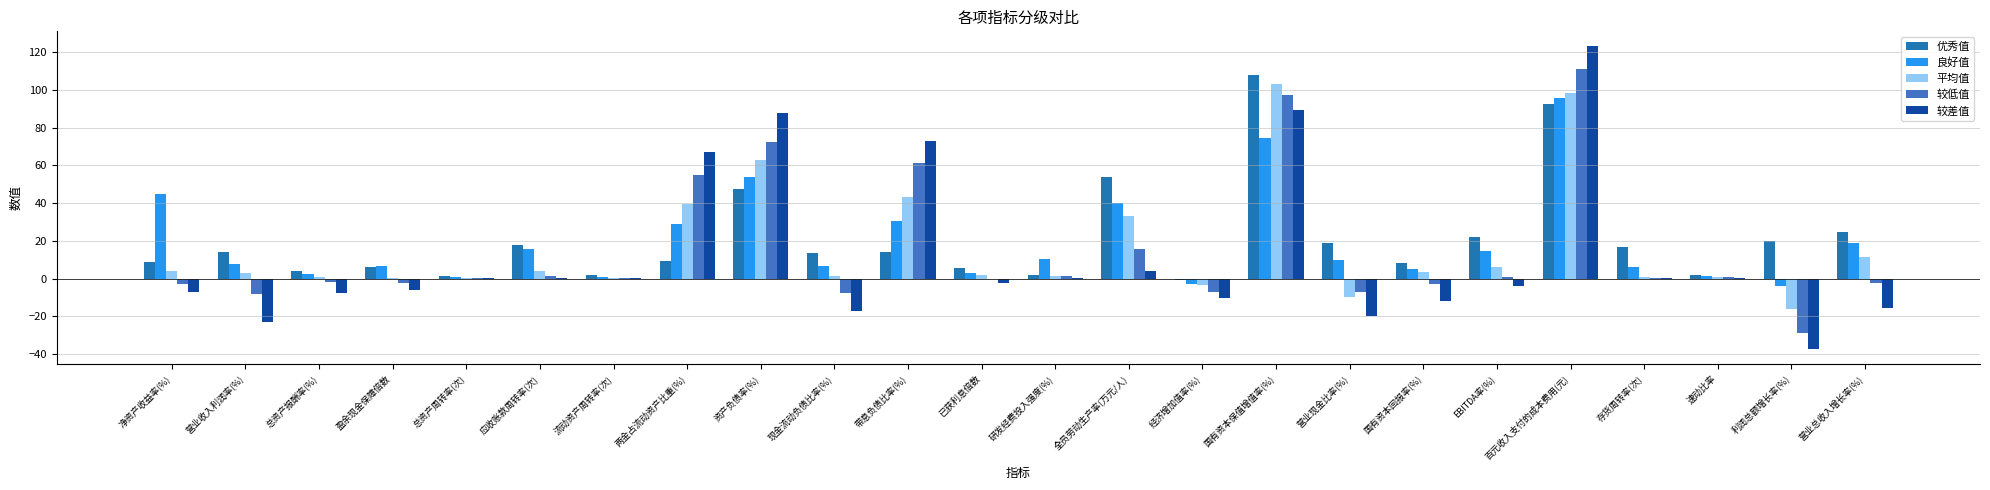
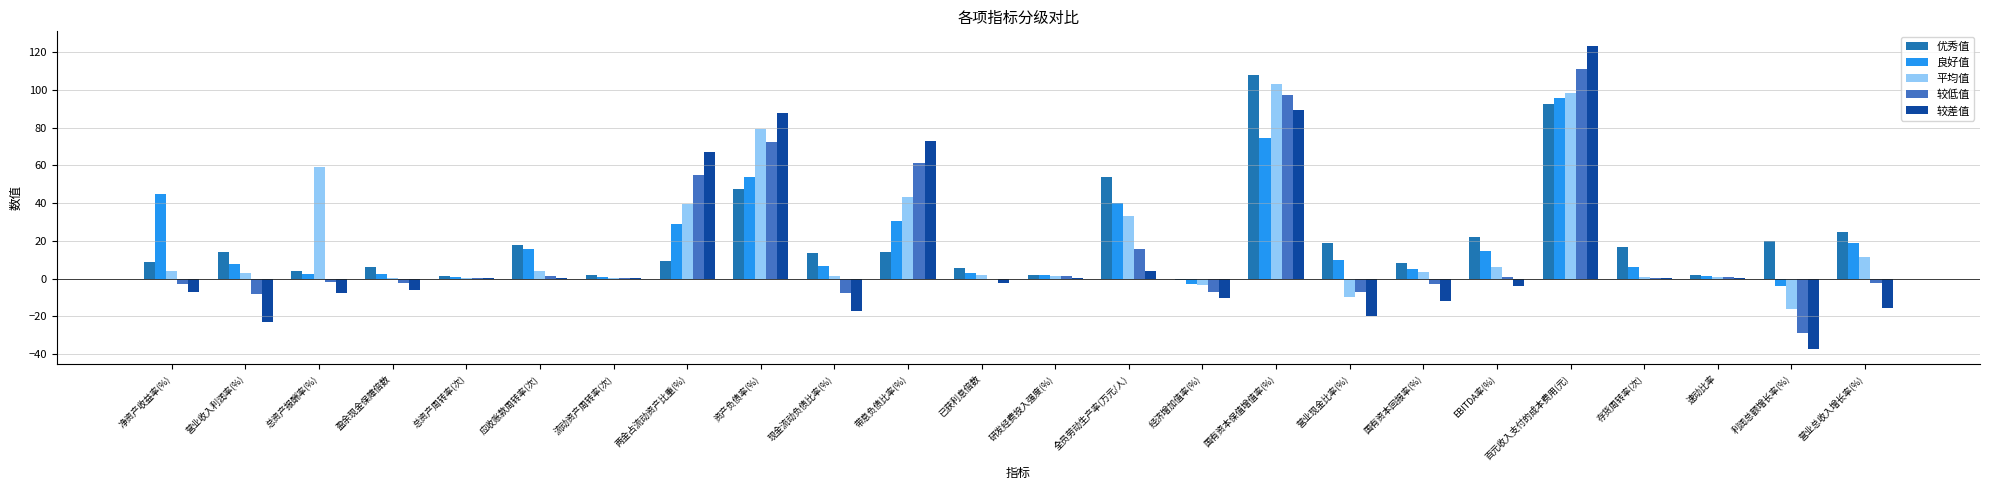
  {
    "良好值": {
      "净资产收益率(%)": 45,
      "营业收入利润率(%)": 8,
      "总资产报酬率(%)": 2,
-     "盈余现金保障倍数": 7,
+     "盈余现金保障倍数": 2,
      "应收账款周转率(次)": 16,
      "两金占流动资产比重(%)": 29,
      "资产负债率(%)": 54,
      "现金流动负债比率(%)": 7,
      "带息负债比率(%)": 30,
      "已获利息倍数": 3,
-     "研发经费投入强度(%)": 10,
+     "研发经费投入强度(%)": 2,
      "全员劳动生产率(万元/人)": 40,
      "经济增加值率(%)": -3,
      "国有资本保值增值率(%)": 74,
      "营业现金比率(%)": 10,
      "国有资本回报率(%)": 5,
      "EBITDA率(%)": 15,
      "百元收入支付的成本费用(元)": 96,
      "存货周转率(次)": 6,
      "速动比率": 2,
      "利润总额增长率(%)": -4,
      "营业总收入增长率(%)": 19
    },
    "平均值": {
      "净资产收益率(%)": 4,
      "营业收入利润率(%)": 3,
-     "总资产报酬率(%)": 1,
+     "总资产报酬率(%)": 59,
      "应收账款周转率(次)": 4,
      "两金占流动资产比重(%)": 40,
-     "资产负债率(%)": 63,
+     "资产负债率(%)": 80,
      "现金流动负债比率(%)": 2,
      "带息负债比率(%)": 44,
      "已获利息倍数": 2,
      "研发经费投入强度(%)": 2,
      "全员劳动生产率(万元/人)": 33,
      "经济增加值率(%)": -4,
      "国有资本保值增值率(%)": 103,
      "营业现金比率(%)": -10,
      "国有资本回报率(%)": 4,
      "EBITDA率(%)": 6,
      "百元收入支付的成本费用(元)": 99,
      "利润总额增长率(%)": -16,
      "营业总收入增长率(%)": 12
    }
  }
